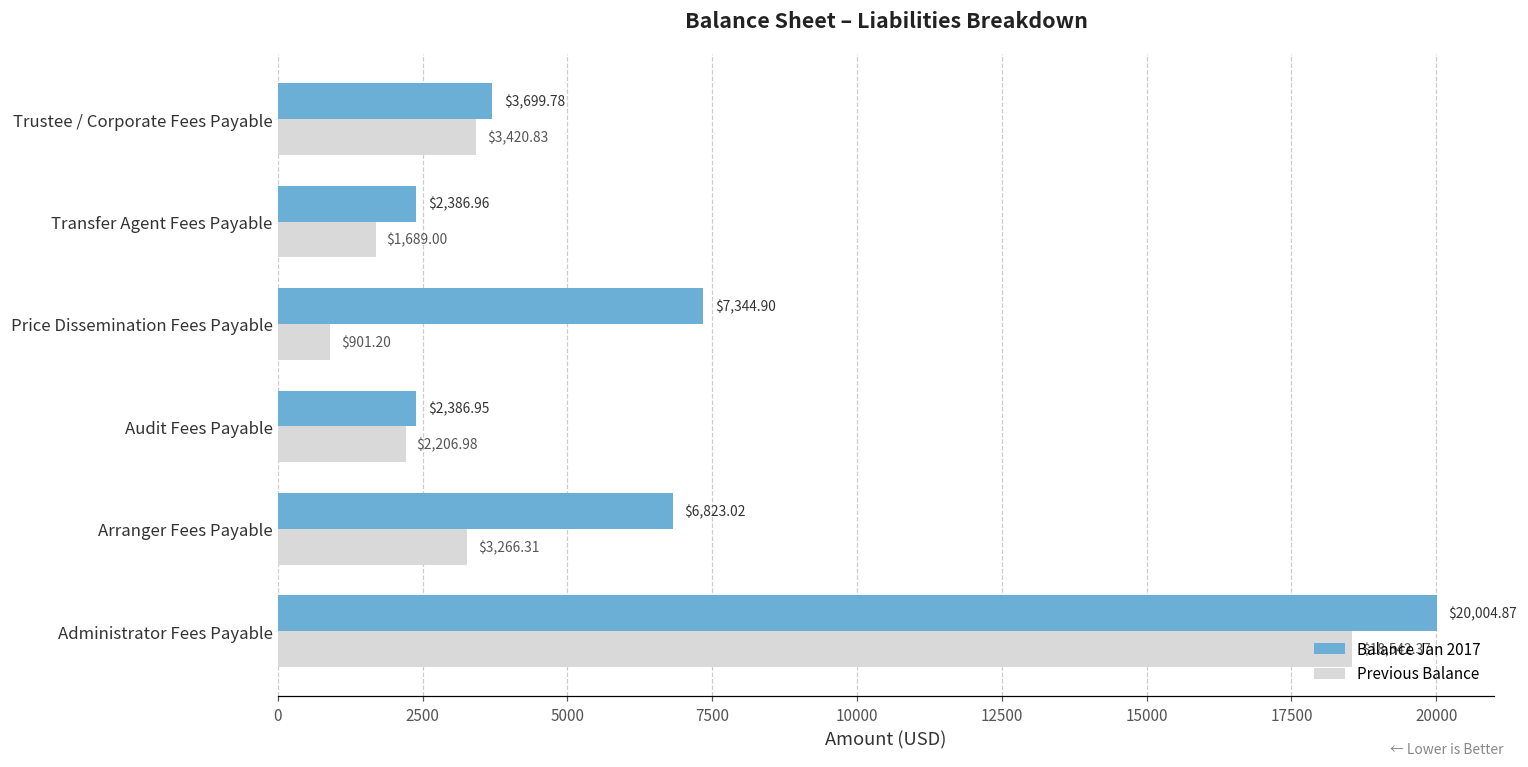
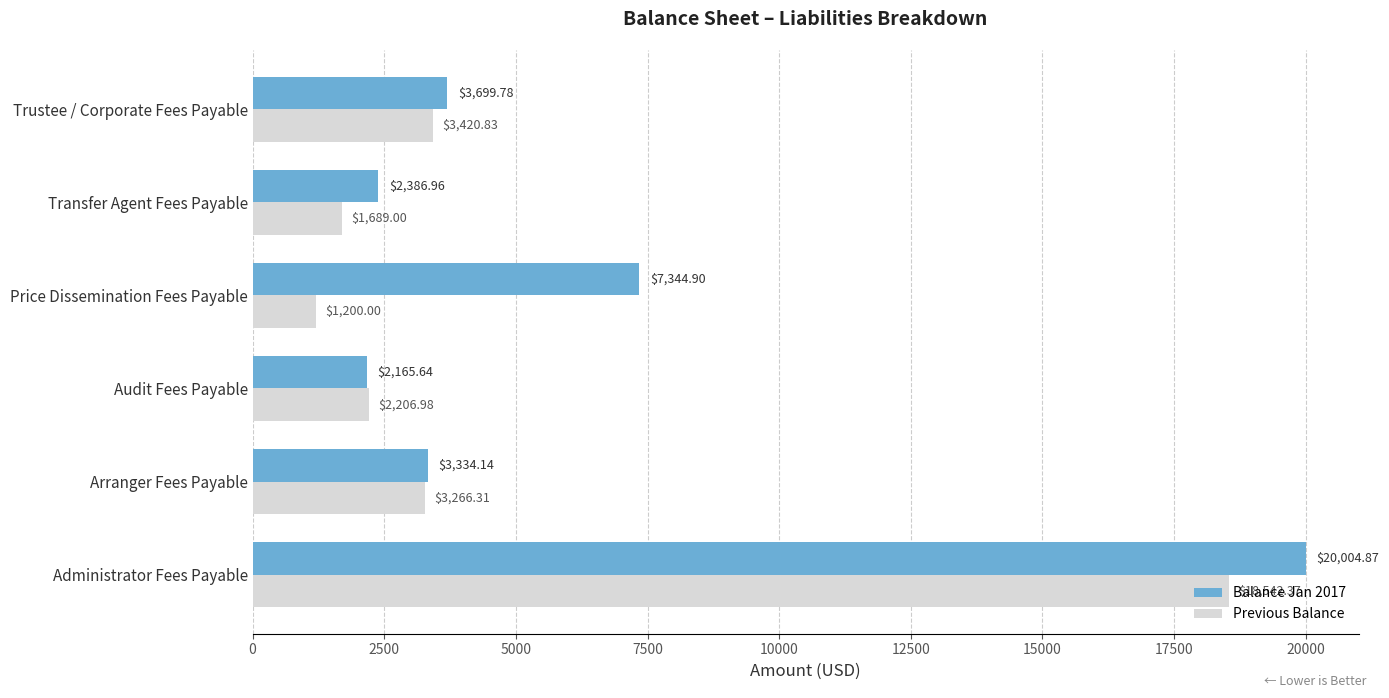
  {
    "Balance Jan 2017": {
      "Trustee / Corporate Fees Payable": "$3,699.78",
      "Transfer Agent Fees Payable": "$2,386.96",
      "Price Dissemination Fees Payable": "$7,344.90",
-     "Audit Fees Payable": "$2,386.95",
-     "Arranger Fees Payable": "$6,823.02",
+     "Audit Fees Payable": "$2,165.64",
+     "Arranger Fees Payable": "$3,334.14",
      "Administrator Fees Payable": "$20,004.87"
    },
    "Previous Balance": {
      "Trustee / Corporate Fees Payable": "$3,420.83",
      "Transfer Agent Fees Payable": "$1,689.00",
-     "Price Dissemination Fees Payable": "$901.20",
+     "Price Dissemination Fees Payable": "$1,200.00",
      "Audit Fees Payable": "$2,206.98",
      "Arranger Fees Payable": "$3,266.31",
      "Administrator Fees Payable": "$18,542.37"
    }
  }
